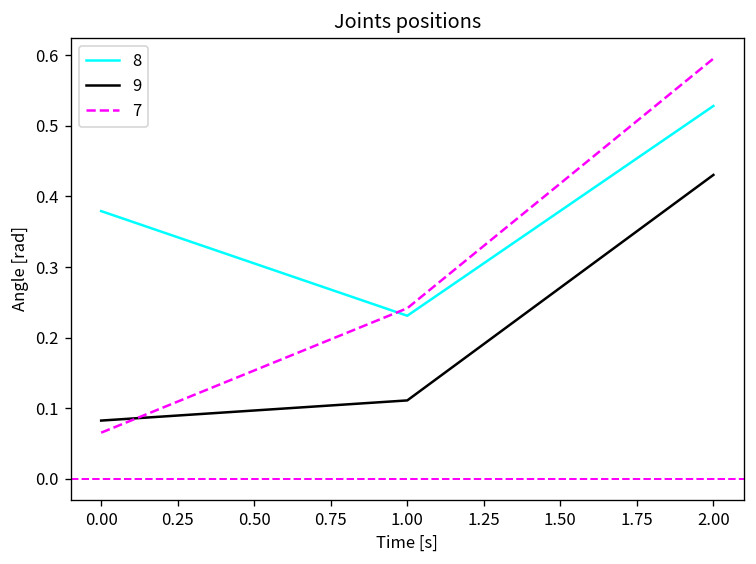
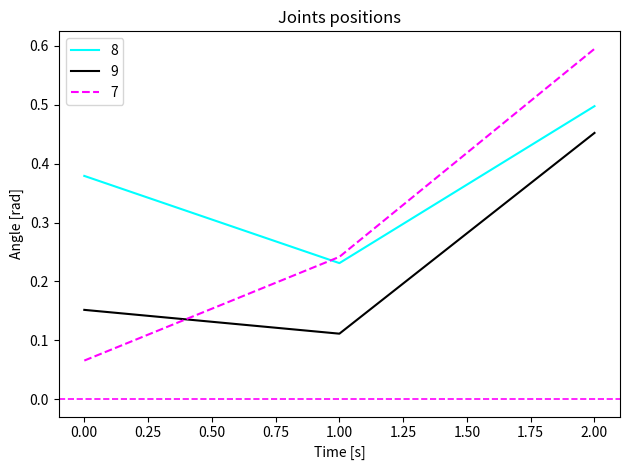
  {
    "8": {
      "0.00": 0.38,
      "1.00": 0.23,
-     "2.00": 0.53
+     "2.00": 0.50
    },
    "9": {
-     "0.00": 0.08,
+     "0.00": 0.15,
      "1.00": 0.11,
-     "2.00": 0.43
+     "2.00": 0.45
    },
    "7": {
      "0.00": 0.07,
      "1.00": 0.24,
      "2.00": 0.60
    }
  }
